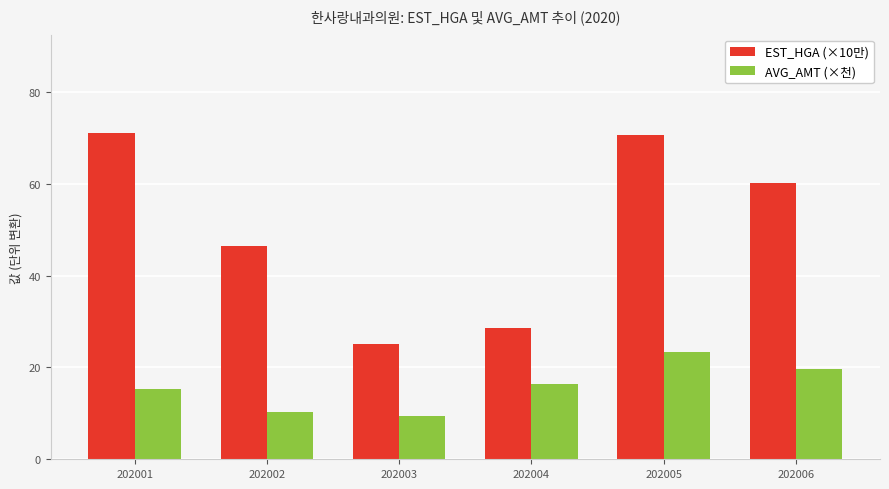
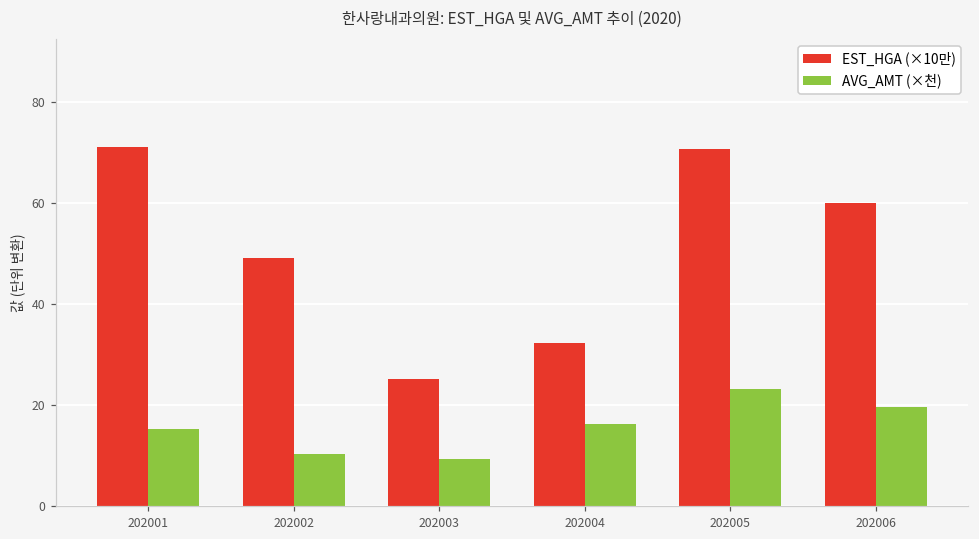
  {
    "EST_HGA (×10만)": {
      "202001": 71,
-     "202002": 47,
+     "202002": 49,
      "202003": 25,
-     "202004": 29,
+     "202004": 32,
      "202005": 71,
      "202006": 60
    },
    "AVG_AMT (×천)": {
      "202001": 15,
      "202002": 10,
      "202003": 9,
      "202004": 16,
      "202005": 23,
      "202006": 20
    }
  }
